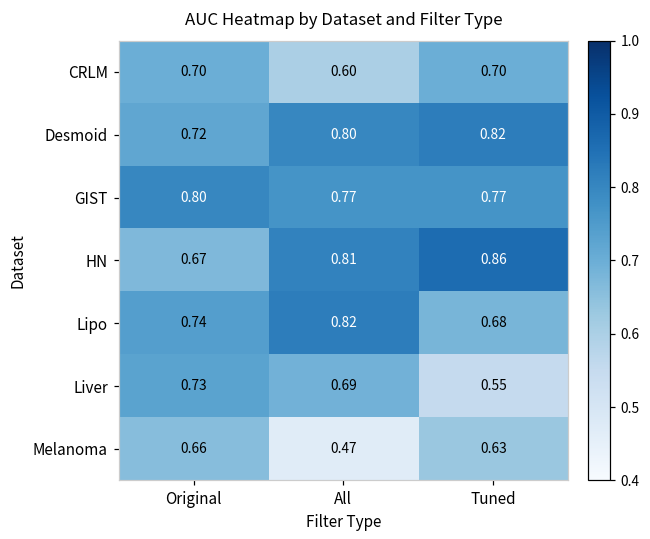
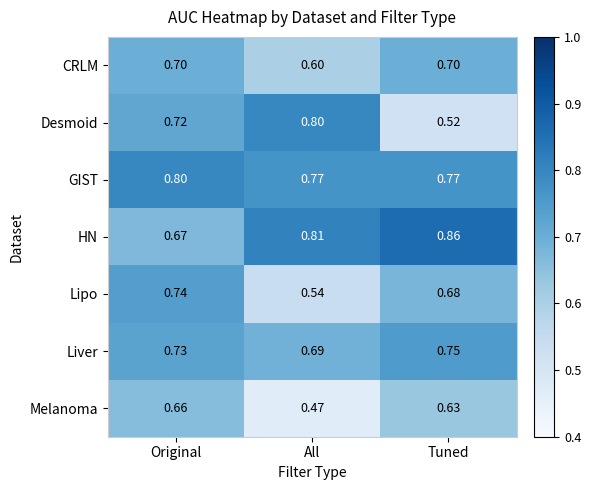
  {
    "CRLM": {
      "Original": 0.70,
      "All": 0.60,
      "Tuned": 0.70
    },
    "Desmoid": {
      "Original": 0.72,
      "All": 0.80,
-     "Tuned": 0.82
+     "Tuned": 0.52
    },
    "GIST": {
      "Original": 0.80,
      "All": 0.77,
      "Tuned": 0.77
    },
    "HN": {
      "Original": 0.67,
      "All": 0.81,
      "Tuned": 0.86
    },
    "Lipo": {
      "Original": 0.74,
-     "All": 0.82,
+     "All": 0.54,
      "Tuned": 0.68
    },
    "Liver": {
      "Original": 0.73,
      "All": 0.69,
-     "Tuned": 0.55
+     "Tuned": 0.75
    },
    "Melanoma": {
      "Original": 0.66,
      "All": 0.47,
      "Tuned": 0.63
    }
  }
